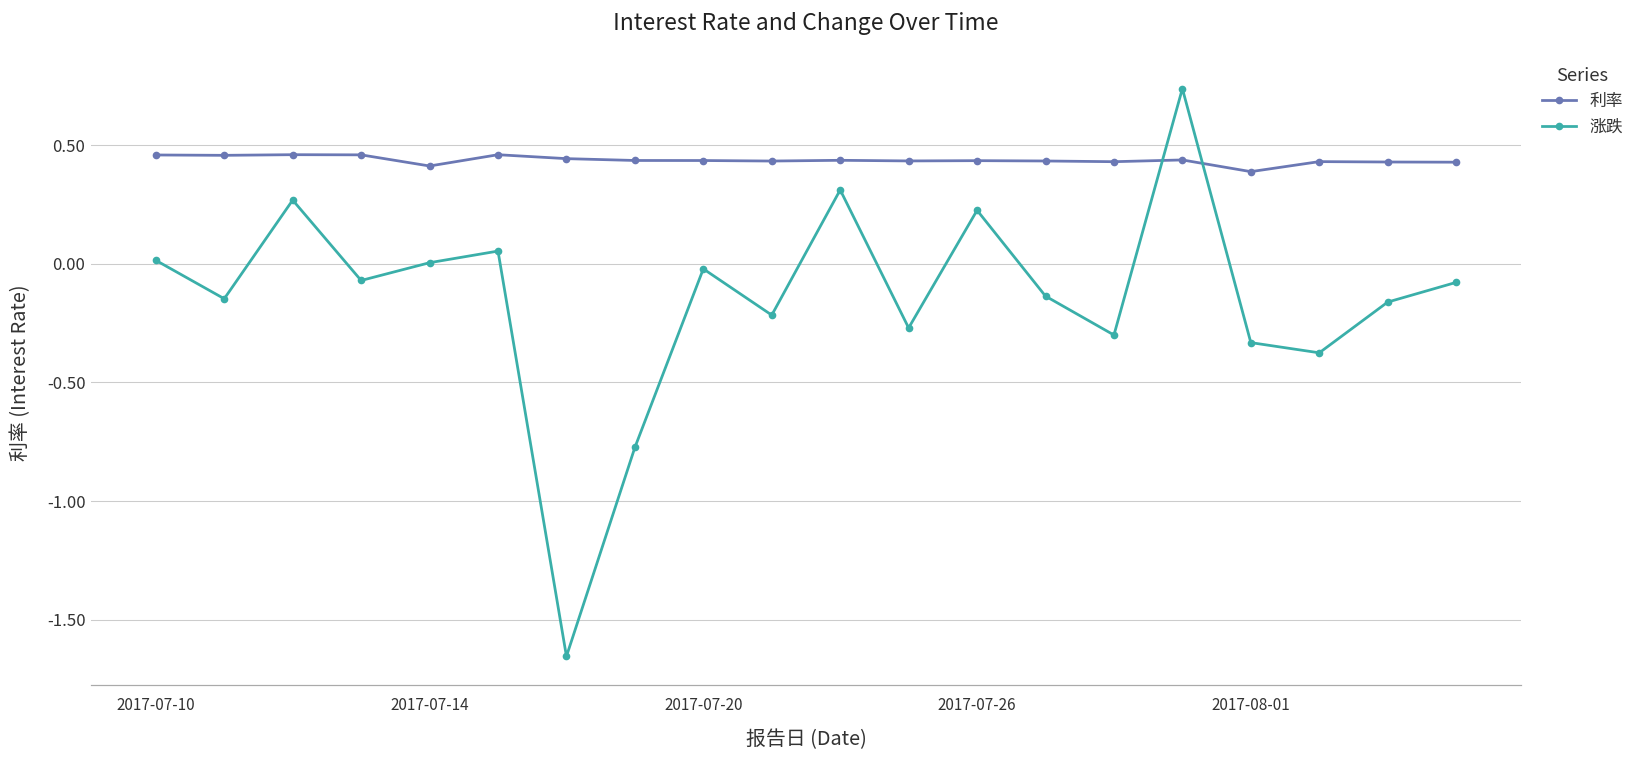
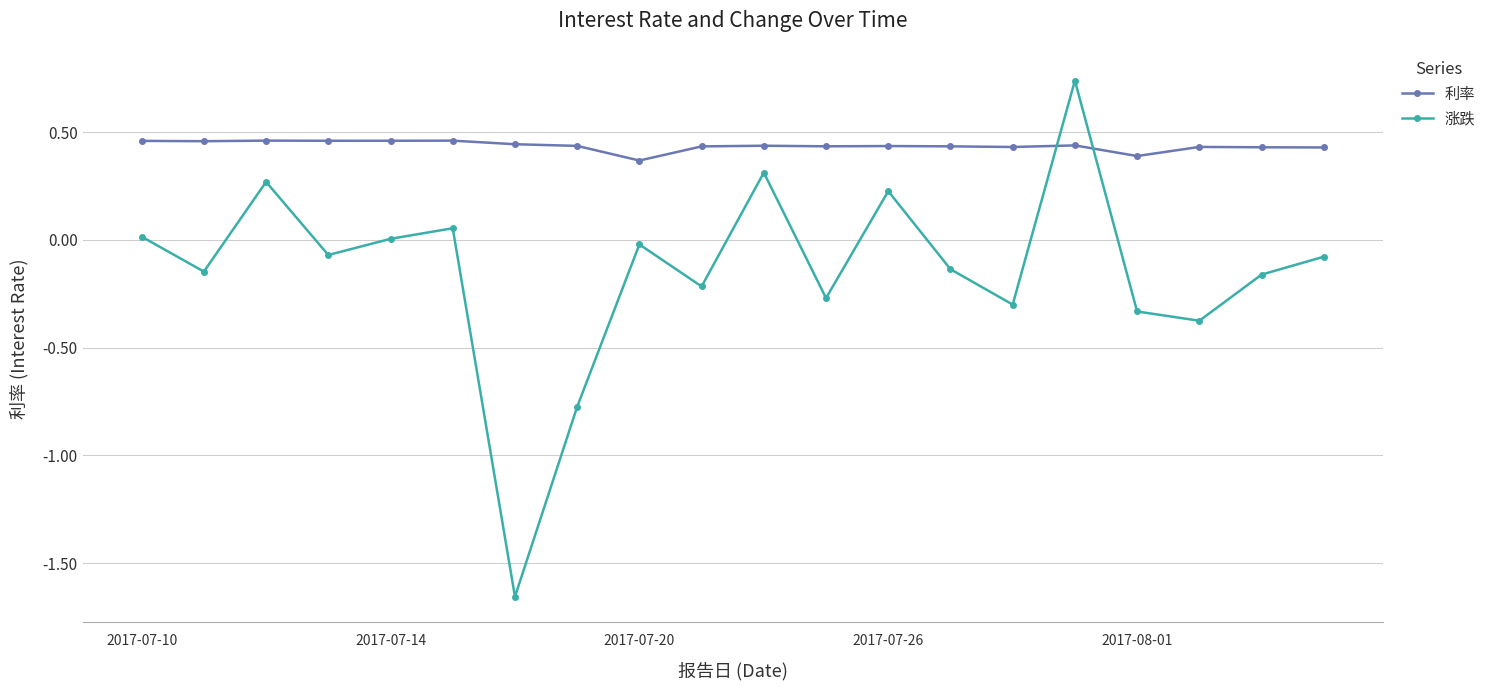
  {
    "利率": {
      "2017-07-10": 0.46,
-     "2017-07-14": 0.41,
-     "2017-07-20": 0.44,
+     "2017-07-14": 0.46,
+     "2017-07-20": 0.37,
      "2017-07-26": 0.44,
      "2017-08-01": 0.39
    },
    "涨跌": {
      "2017-07-10": 0.02,
      "2017-07-14": 0.01,
      "2017-07-20": -0.02,
      "2017-07-26": 0.23,
      "2017-08-01": -0.33
    }
  }
